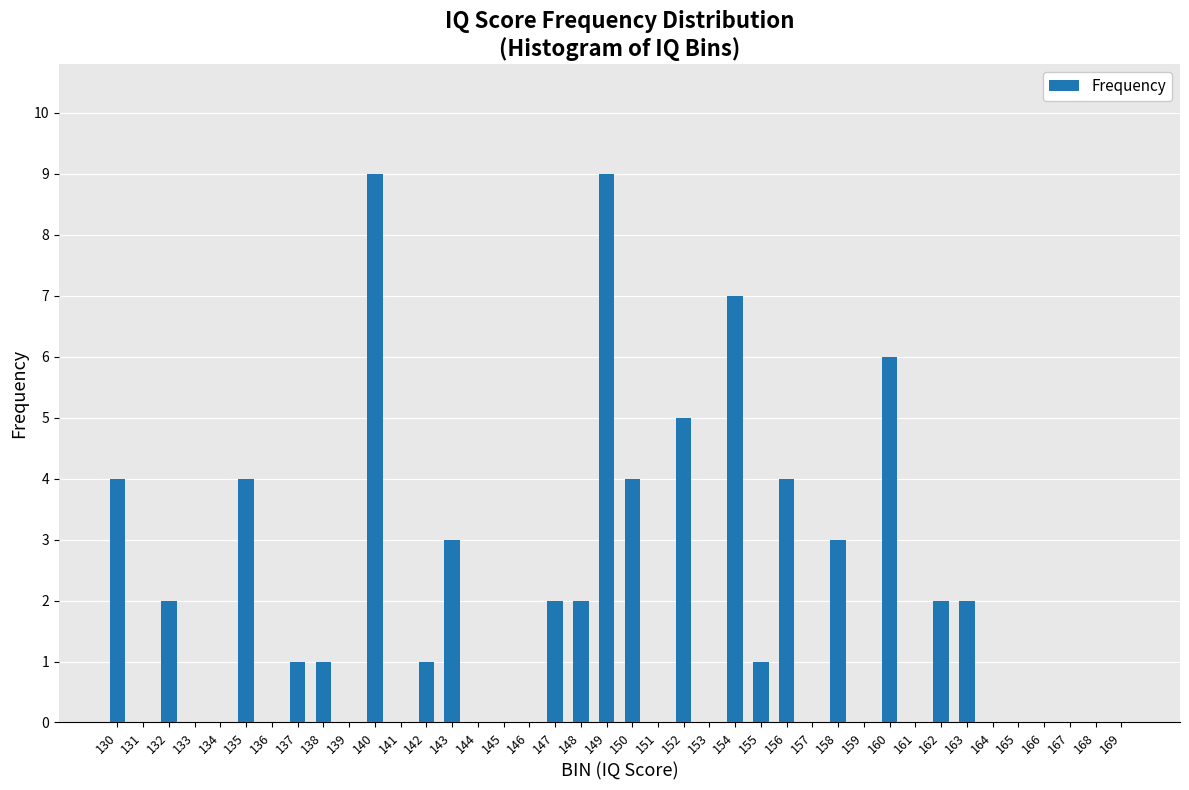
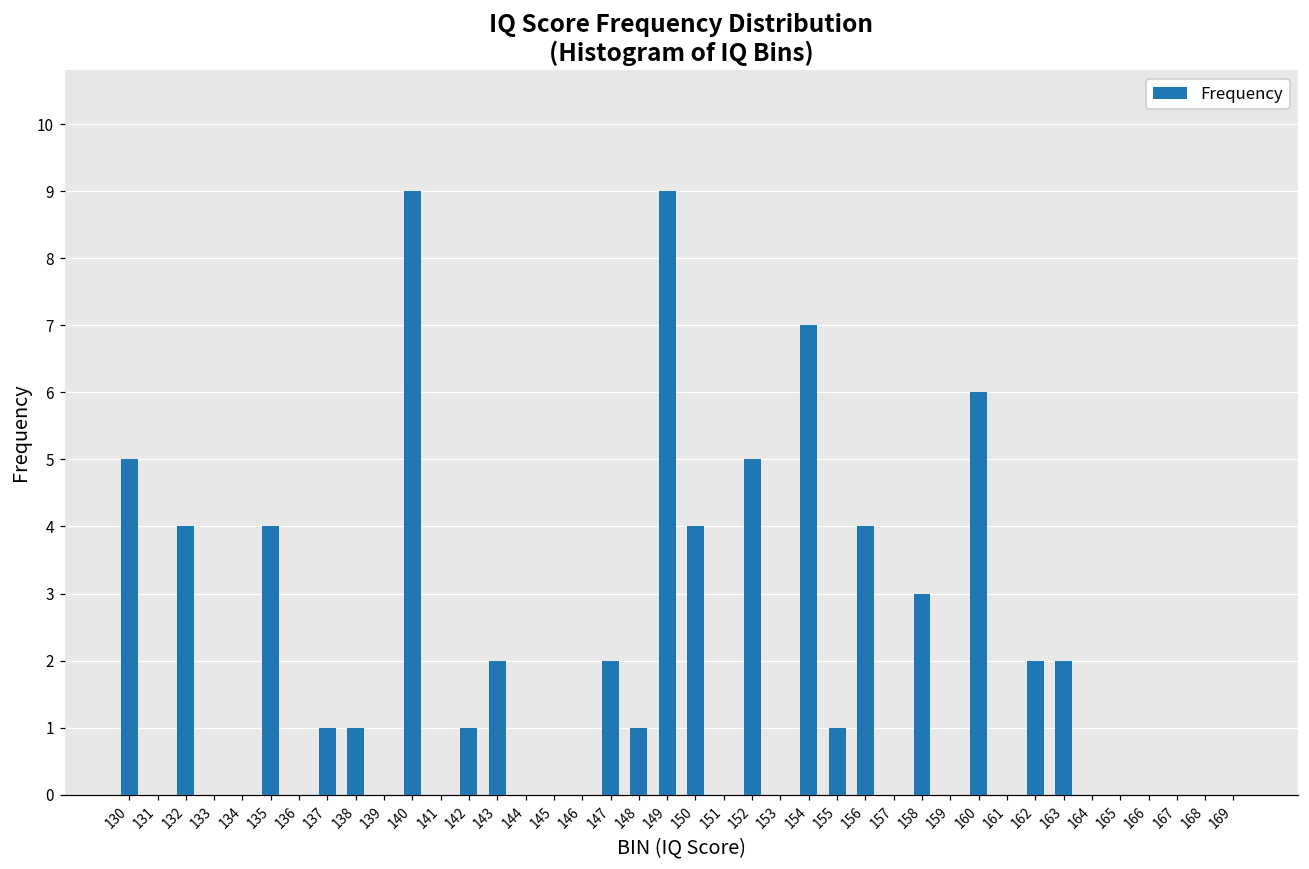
  {
-   "130": 4,
+   "130": 5,
    "131": 0,
-   "132": 2,
+   "132": 4,
    "133": 0,
    "134": 0,
    "135": 4,
    "136": 0,
    "137": 1,
    "138": 1,
    "139": 0,
    "140": 9,
    "141": 0,
    "142": 1,
-   "143": 3,
+   "143": 2,
    "144": 0,
    "145": 0,
    "146": 0,
    "147": 2,
-   "148": 2,
+   "148": 1,
    "149": 9,
    "150": 4,
    "151": 0,
    "152": 5,
    "153": 0,
    "154": 7,
    "155": 1,
    "156": 4,
    "157": 0,
    "158": 3,
    "159": 0,
    "160": 6,
    "161": 0,
    "162": 2,
    "163": 2,
    "164": 0,
    "165": 0,
    "166": 0,
    "167": 0,
    "168": 0,
    "169": 0
  }
